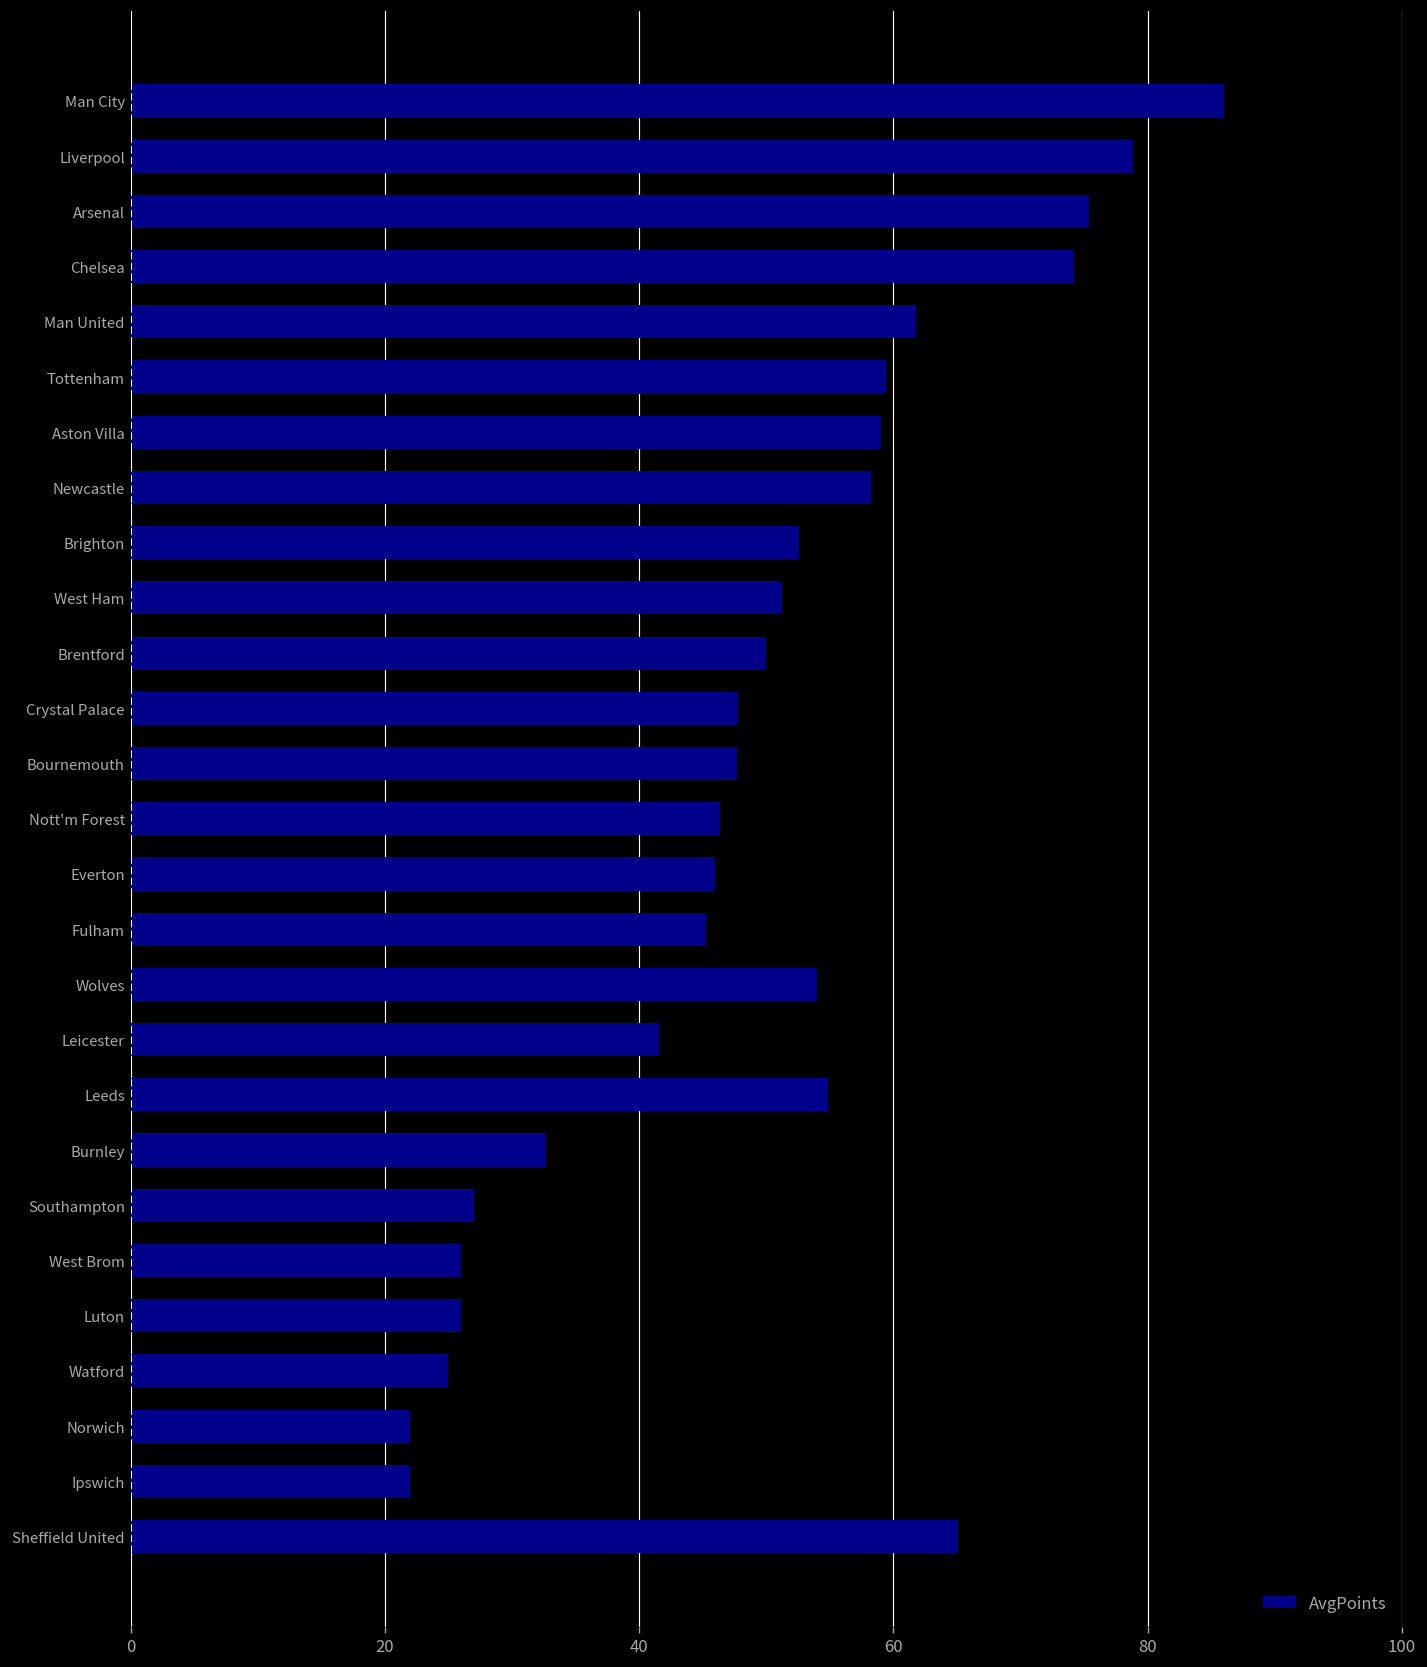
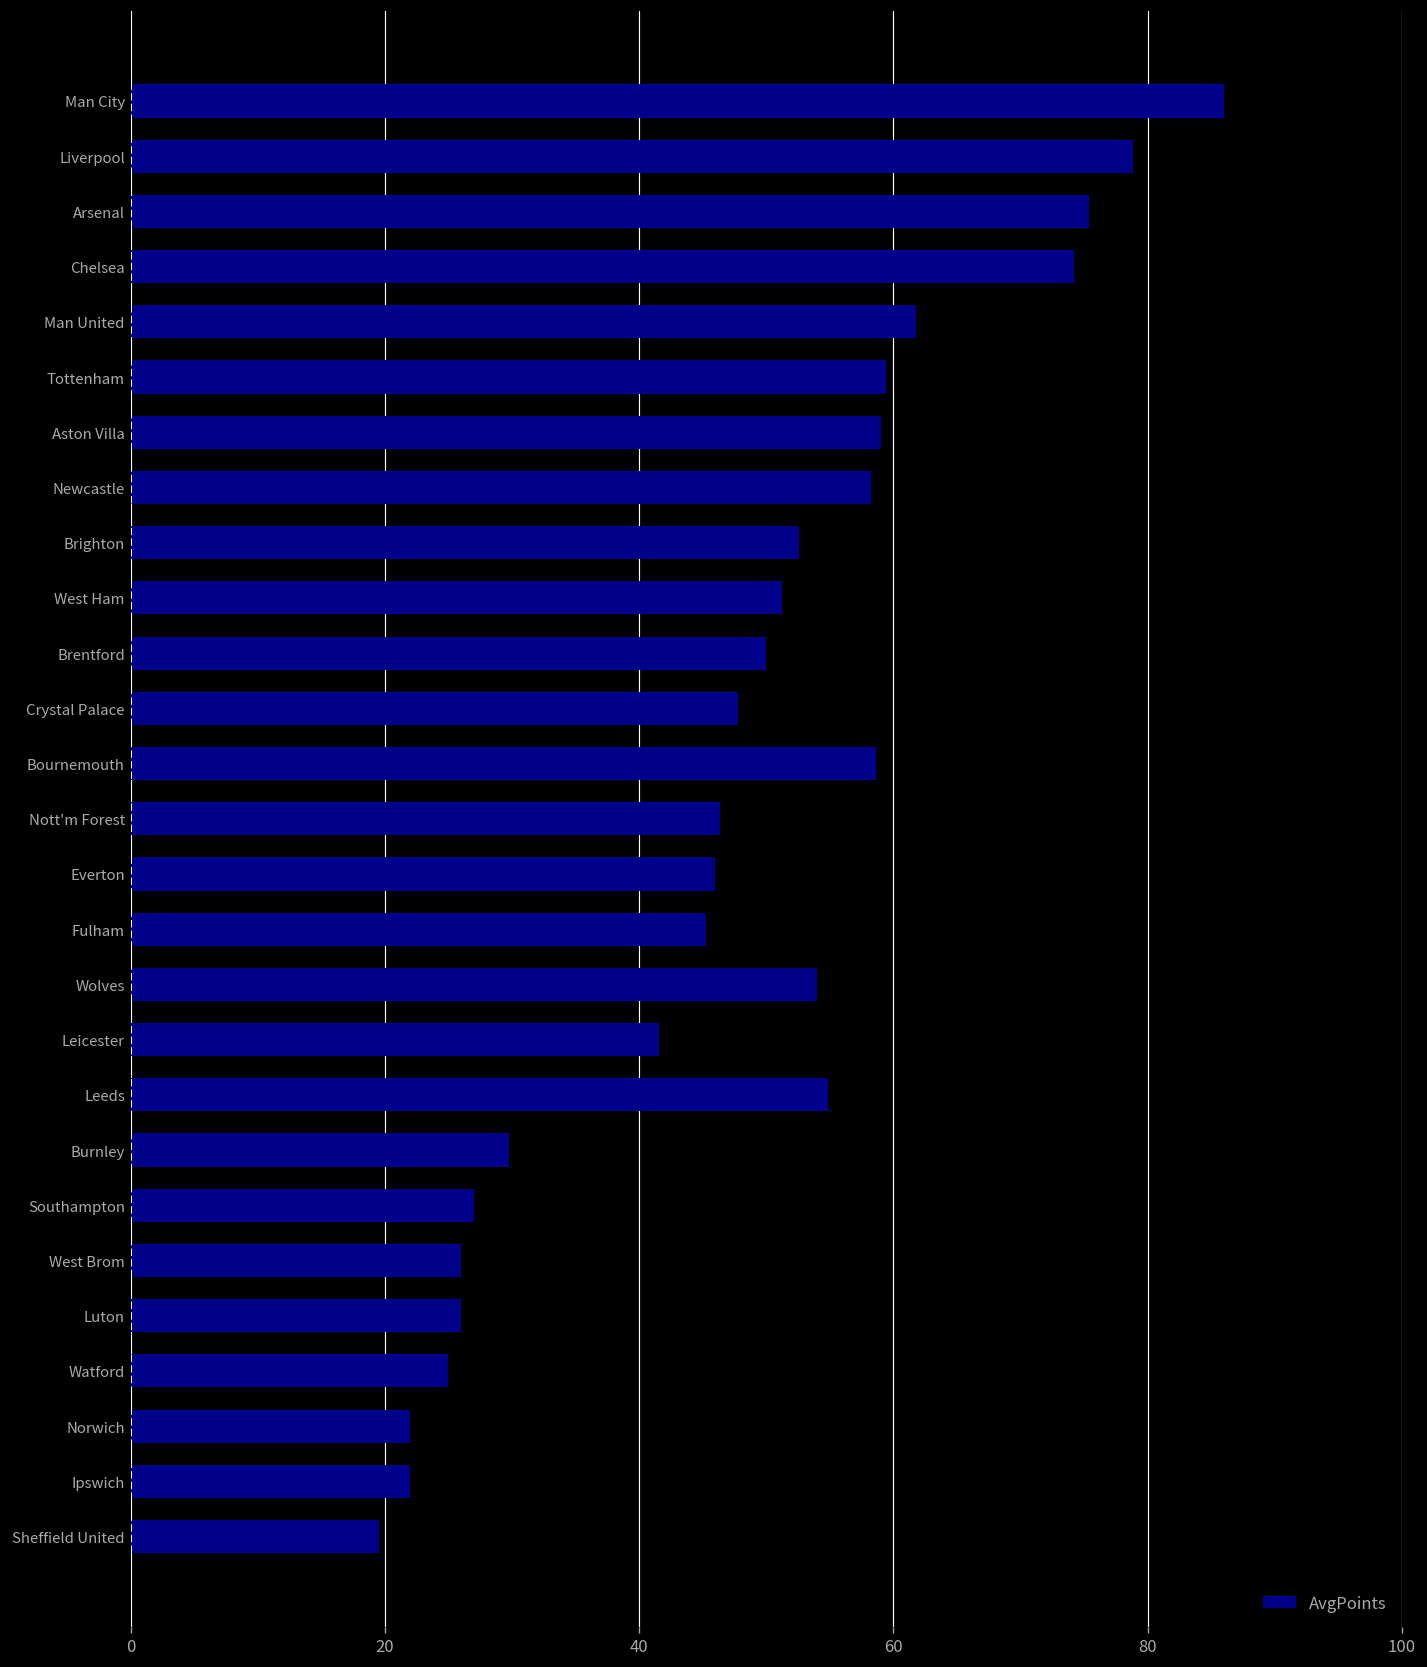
  {
    "Man City": 86.0,
    "Liverpool": 78.8,
    "Arsenal": 75.4,
    "Chelsea": 74.2,
    "Man United": 61.8,
    "Tottenham": 59.4,
    "Aston Villa": 59.0,
    "Newcastle": 58.2,
    "Brighton": 52.6,
    "West Ham": 51.2,
    "Brentford": 50.0,
    "Crystal Palace": 47.8,
-   "Bournemouth": 47.7,
+   "Bournemouth": 58.6,
    "Nott'm Forest": 46.3,
    "Everton": 46.0,
    "Fulham": 45.3,
    "Wolves": 54.0,
    "Leicester": 41.6,
    "Leeds": 54.8,
-   "Burnley": 32.7,
+   "Burnley": 29.7,
    "Southampton": 27.0,
    "West Brom": 26.0,
    "Luton": 26.0,
    "Watford": 25.0,
    "Norwich": 22.0,
    "Ipswich": 22.0,
-   "Sheffield United": 65.1
+   "Sheffield United": 19.5
  }
